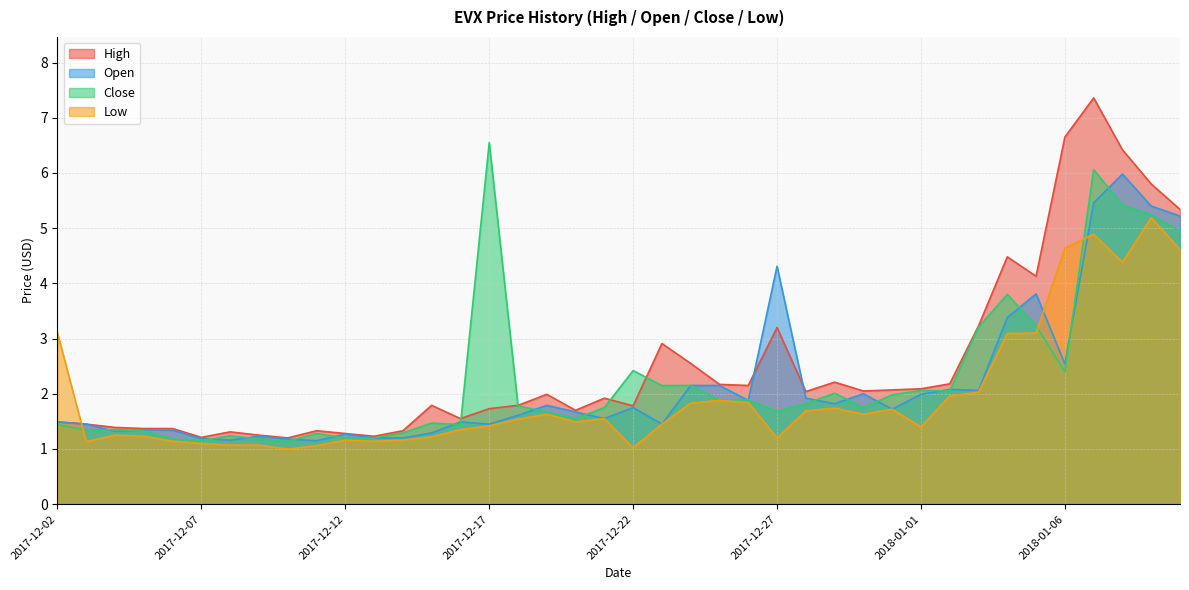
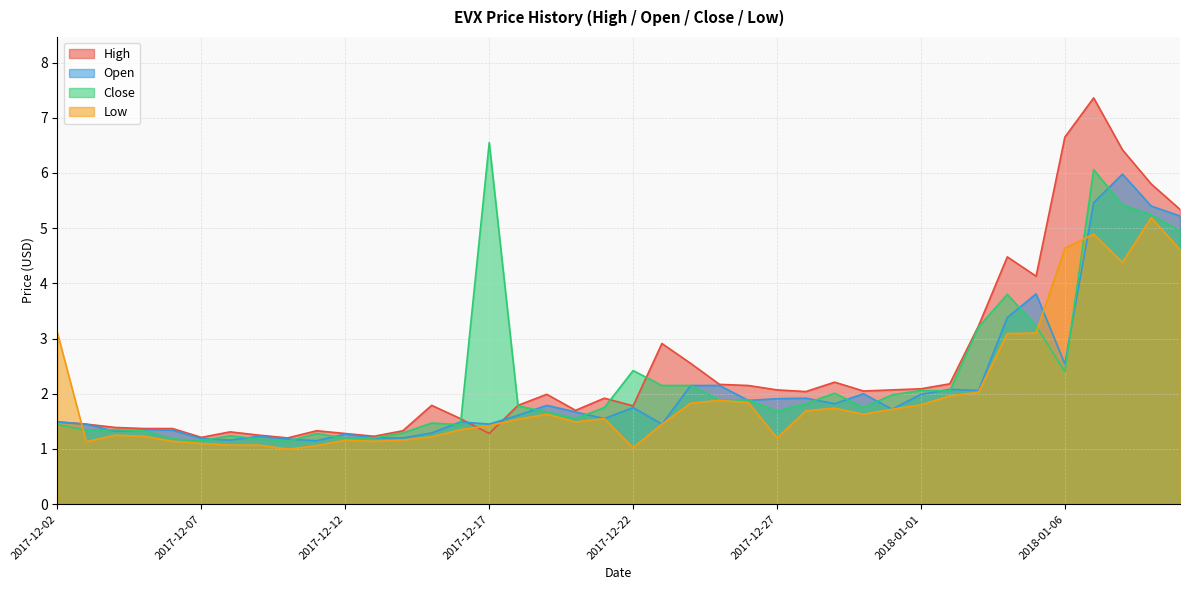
  {
    "High": {
-     "2017-12-17": 1.7,
-     "2017-12-27": 3.2,
+     "2017-12-17": 1.3,
+     "2017-12-27": 2.1,
      "2018-01-06": 6.7
    },
    "Open": {
-     "2017-12-27": 4.3,
+     "2017-12-27": 1.9,
      "2018-01-01": 2.0,
      "2018-01-06": 2.5
    },
    "Close": {
      "2017-12-02": 1.4,
      "2017-12-17": 6.6,
      "2017-12-22": 2.4,
      "2017-12-27": 1.7,
      "2018-01-06": 2.4
    },
    "Low": {
      "2017-12-02": 3.1,
      "2017-12-07": 1.1,
      "2017-12-22": 1.0,
      "2017-12-27": 1.2,
-     "2018-01-01": 1.4,
+     "2018-01-01": 1.8,
      "2018-01-06": 4.6
    }
  }
